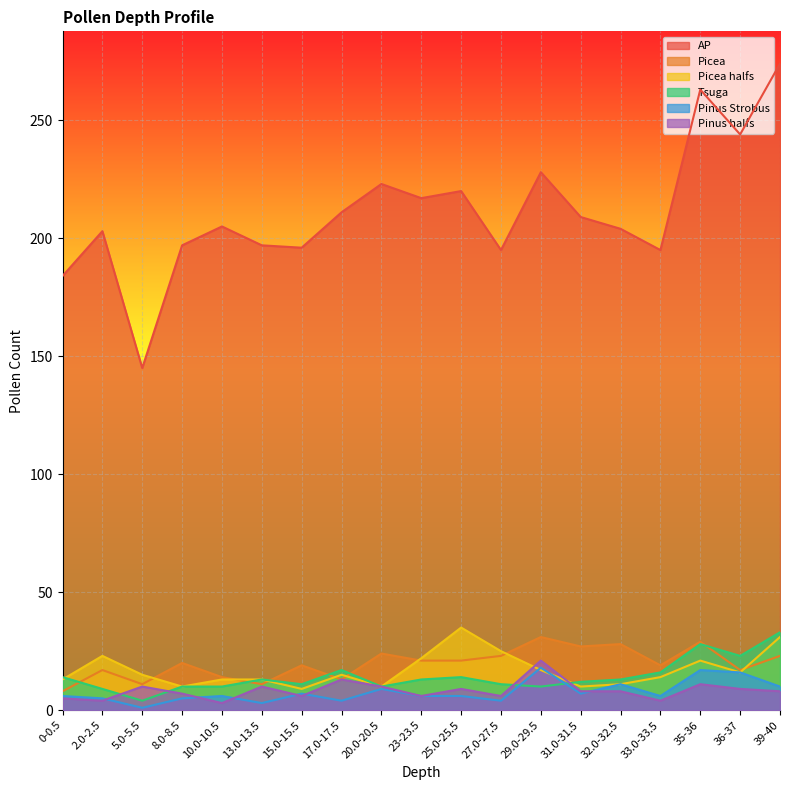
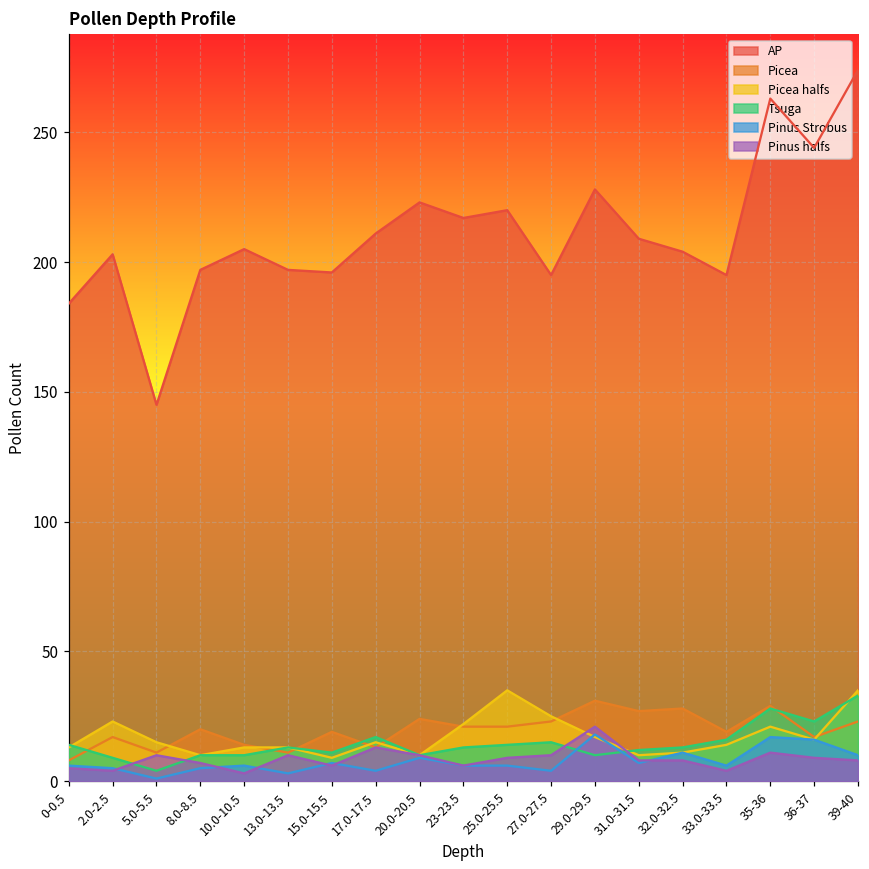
  {
    "Picea halfs": {
      "2.0-2.5": 23,
      "5.0-5.5": 15,
      "15.0-15.5": 9,
      "17.0-17.5": 15,
      "25.0-25.5": 35,
      "27.0-27.5": 25,
      "31.0-31.5": 10,
      "33.0-33.5": 14,
      "35-36": 21,
-     "39-40": 31
+     "39-40": 35
    },
    "Tsuga": {
      "2.0-2.5": 9,
      "5.0-5.5": 4,
      "10.0-10.5": 10,
      "15.0-15.5": 11,
      "17.0-17.5": 17,
      "23-23.5": 13,
      "25.0-25.5": 14,
-     "27.0-27.5": 11,
+     "27.0-27.5": 15,
      "29.0-29.5": 10,
      "31.0-31.5": 12,
      "32.0-32.5": 13,
      "33.0-33.5": 16,
      "36-37": 23,
      "39-40": 33
    },
    "Pinus Strobus": {
      "5.0-5.5": 1,
      "8.0-8.5": 5,
      "10.0-10.5": 6,
      "13.0-13.5": 3,
      "17.0-17.5": 4,
      "25.0-25.5": 6,
      "27.0-27.5": 4,
      "33.0-33.5": 6,
      "35-36": 17,
      "39-40": 10
    },
    "Pinus halfs": {
      "8.0-8.5": 7,
      "10.0-10.5": 3,
      "25.0-25.5": 9,
-     "27.0-27.5": 6,
+     "27.0-27.5": 10,
      "29.0-29.5": 21,
      "32.0-32.5": 8,
      "33.0-33.5": 4,
      "35-36": 11,
      "36-37": 9,
      "39-40": 8
    }
  }
